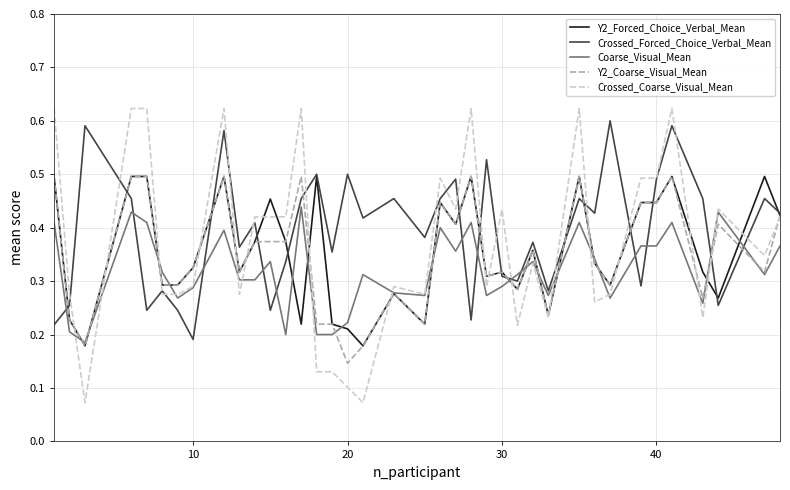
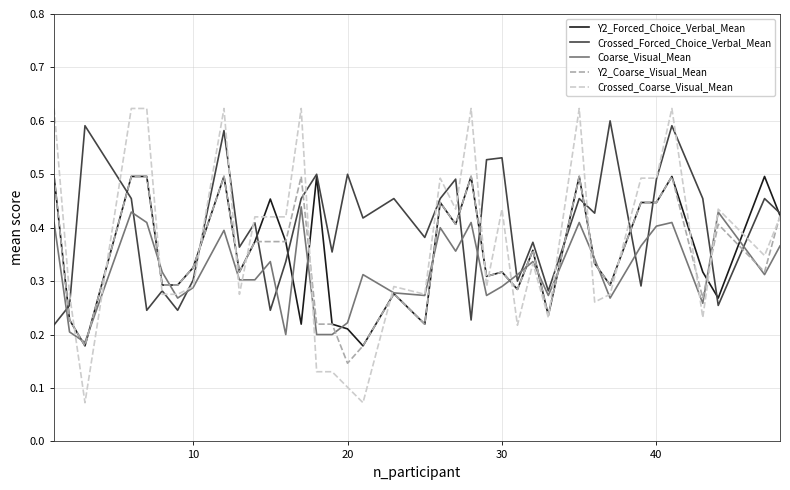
  {
    "Y2_Forced_Choice_Verbal_Mean": {
      "20": 0.21
    },
    "Crossed_Forced_Choice_Verbal_Mean": {
-     "10": 0.19,
+     "10": 0.30,
      "20": 0.50,
-     "30": 0.31
+     "30": 0.53
    },
    "Coarse_Visual_Mean": {
      "20": 0.22,
      "30": 0.29,
-     "40": 0.37
+     "40": 0.40
    }
  }
